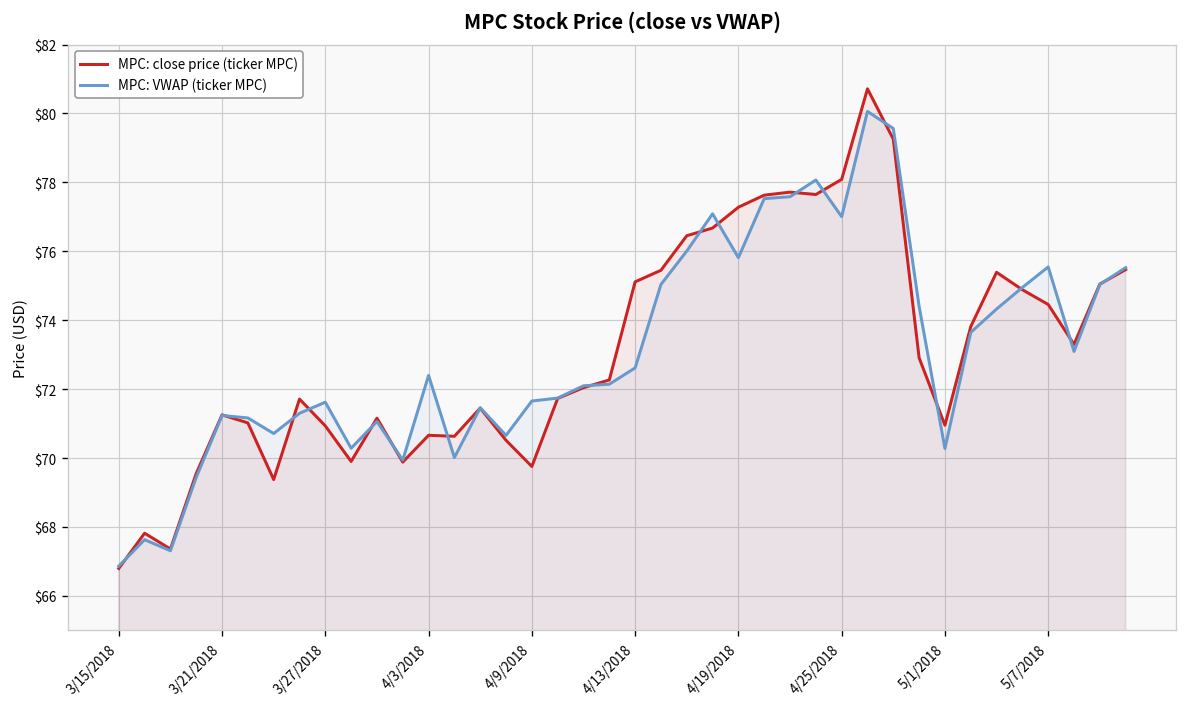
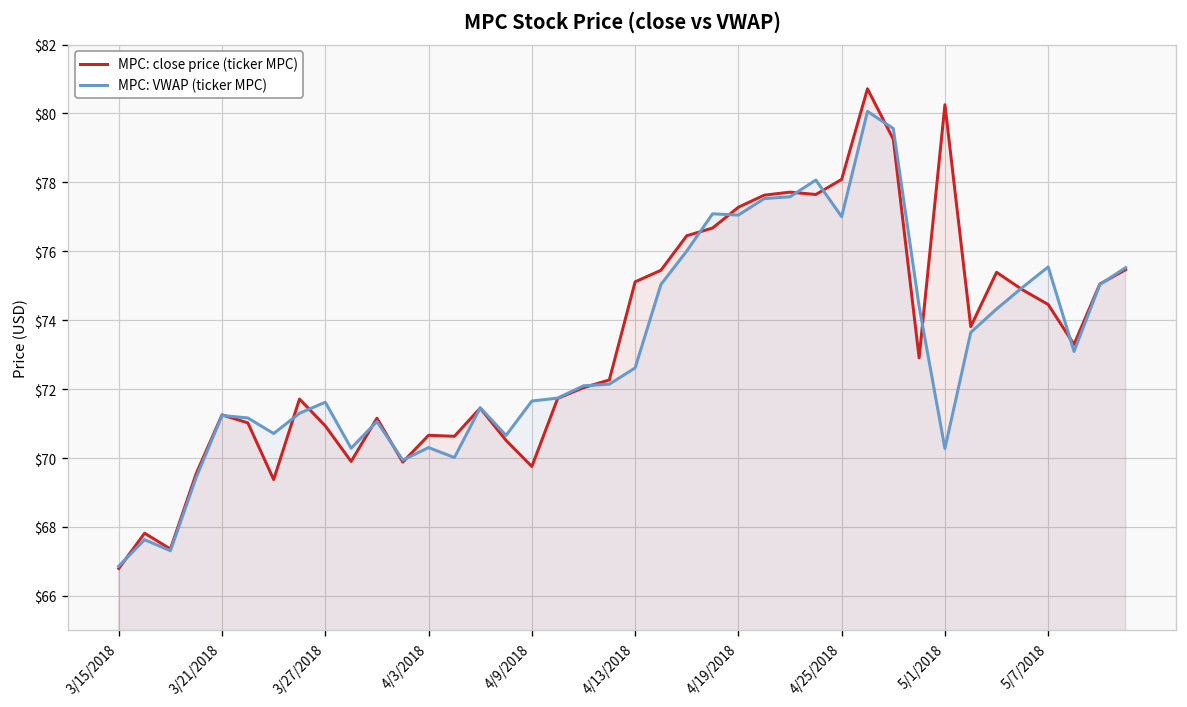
  {
    "MPC: close price (ticker MPC)": {
      "3/27/2018": "$70.9",
      "4/3/2018": "$70.7",
      "4/9/2018": "$69.8",
      "4/13/2018": "$75.1",
      "4/19/2018": "$77.3",
      "4/25/2018": "$78.1",
-     "5/1/2018": "$71.0",
+     "5/1/2018": "$80.3",
      "5/7/2018": "$74.5"
    },
    "MPC: VWAP (ticker MPC)": {
      "3/27/2018": "$71.6",
-     "4/3/2018": "$72.4",
+     "4/3/2018": "$70.3",
      "4/9/2018": "$71.7",
      "4/13/2018": "$72.6",
-     "4/19/2018": "$75.8",
+     "4/19/2018": "$77.0",
      "4/25/2018": "$77.0",
      "5/1/2018": "$70.3",
      "5/7/2018": "$75.5"
    }
  }
